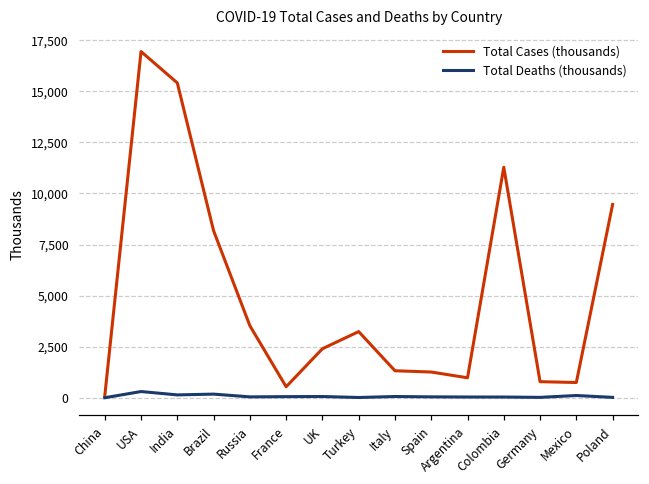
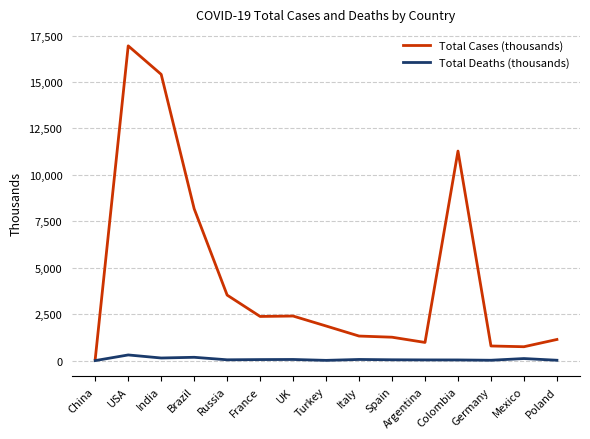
  {
    "Total Cases (thousands)": {
      "USA": "16,900",
      "India": "15,400",
      "Brazil": "8,200",
      "Russia": "3,500",
-     "France": "500",
+     "France": "2,400",
      "UK": "2,400",
-     "Turkey": "3,200",
+     "Turkey": "1,900",
      "Italy": "1,300",
      "Spain": "1,300",
      "Argentina": "1,000",
      "Colombia": "11,300",
      "Germany": "800",
      "Mexico": "800",
-     "Poland": "9,500"
+     "Poland": "1,100"
    },
    "Total Deaths (thousands)": {
      "USA": "300",
      "India": "100",
      "Brazil": "200",
      "Russia": "0",
      "France": "100",
      "UK": "100",
      "Turkey": "0",
      "Italy": "100",
      "Spain": "0",
      "Argentina": "0",
      "Colombia": "0",
      "Germany": "0",
      "Mexico": "100",
      "Poland": "0"
    }
  }
